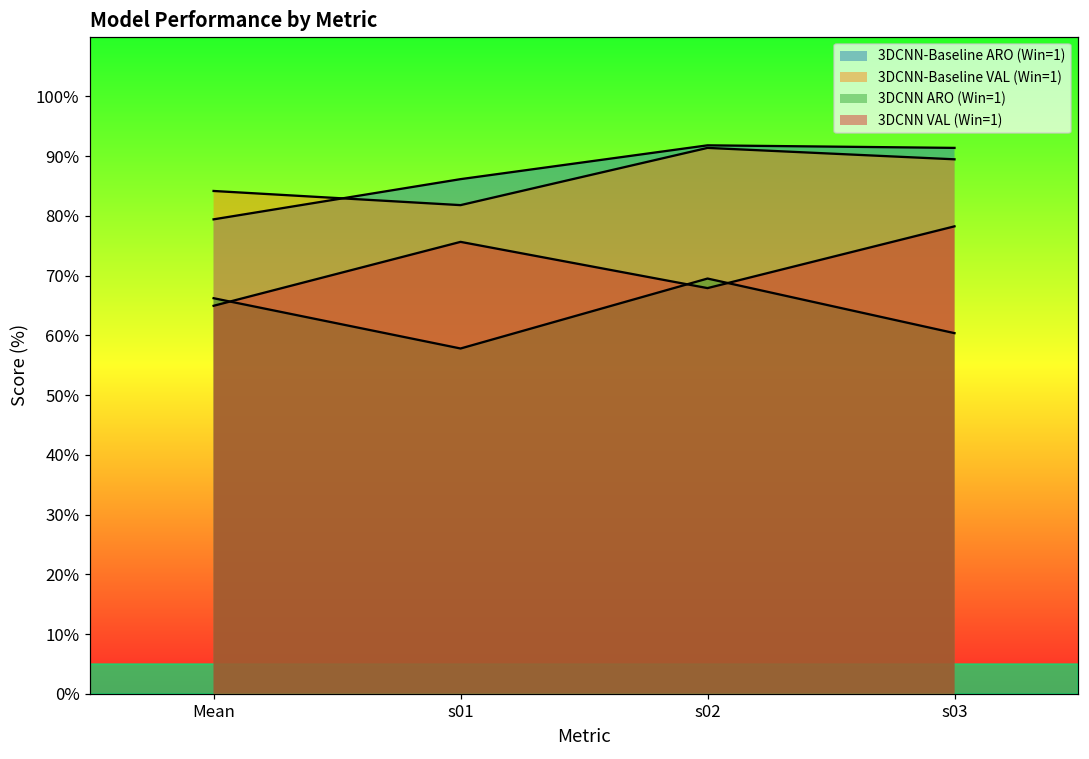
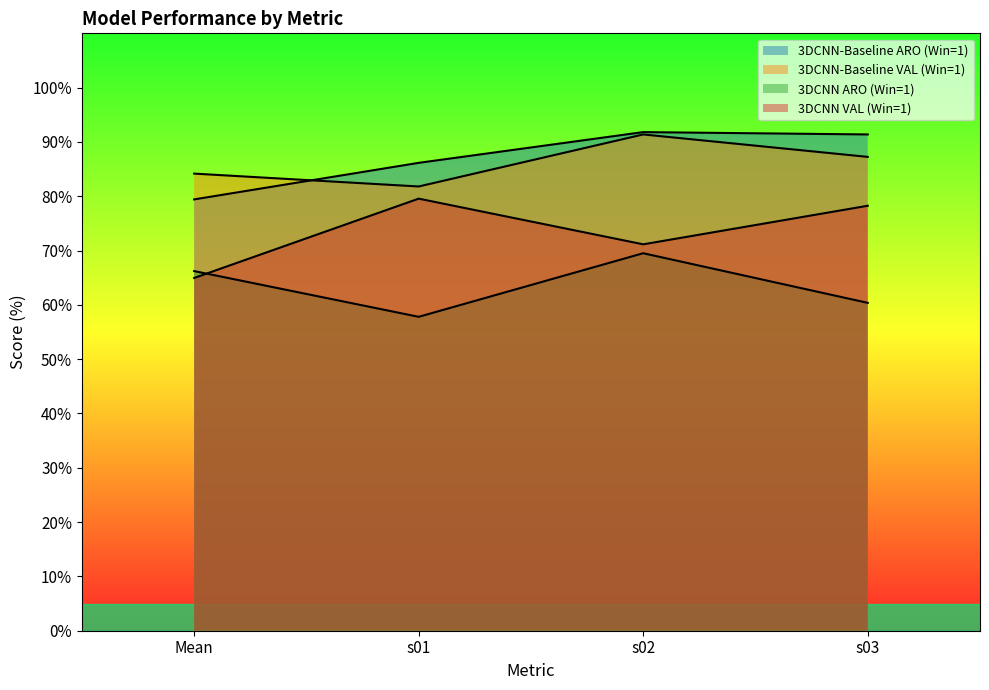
  {
    "3DCNN-Baseline ARO (Win=1)": {
      "Mean": "79%",
      "s01": "86%",
      "s03": "91%"
    },
    "3DCNN-Baseline VAL (Win=1)": {
      "Mean": "84%",
      "s01": "82%",
-     "s03": "89%"
+     "s03": "87%"
    },
    "3DCNN ARO (Win=1)": {
      "Mean": "66%",
      "s01": "58%",
      "s02": "70%",
      "s03": "60%"
    },
    "3DCNN VAL (Win=1)": {
      "Mean": "65%",
-     "s01": "76%",
-     "s02": "68%",
+     "s01": "80%",
+     "s02": "71%",
      "s03": "78%"
    }
  }
